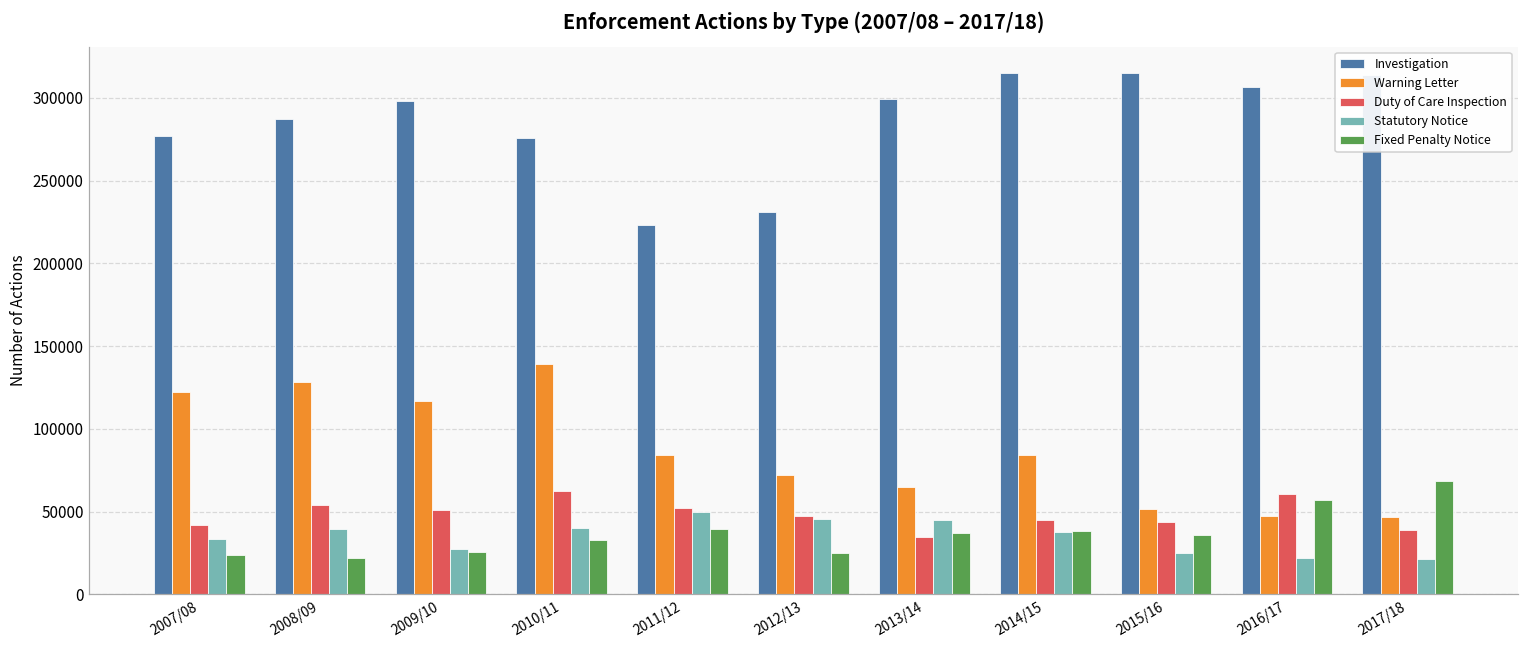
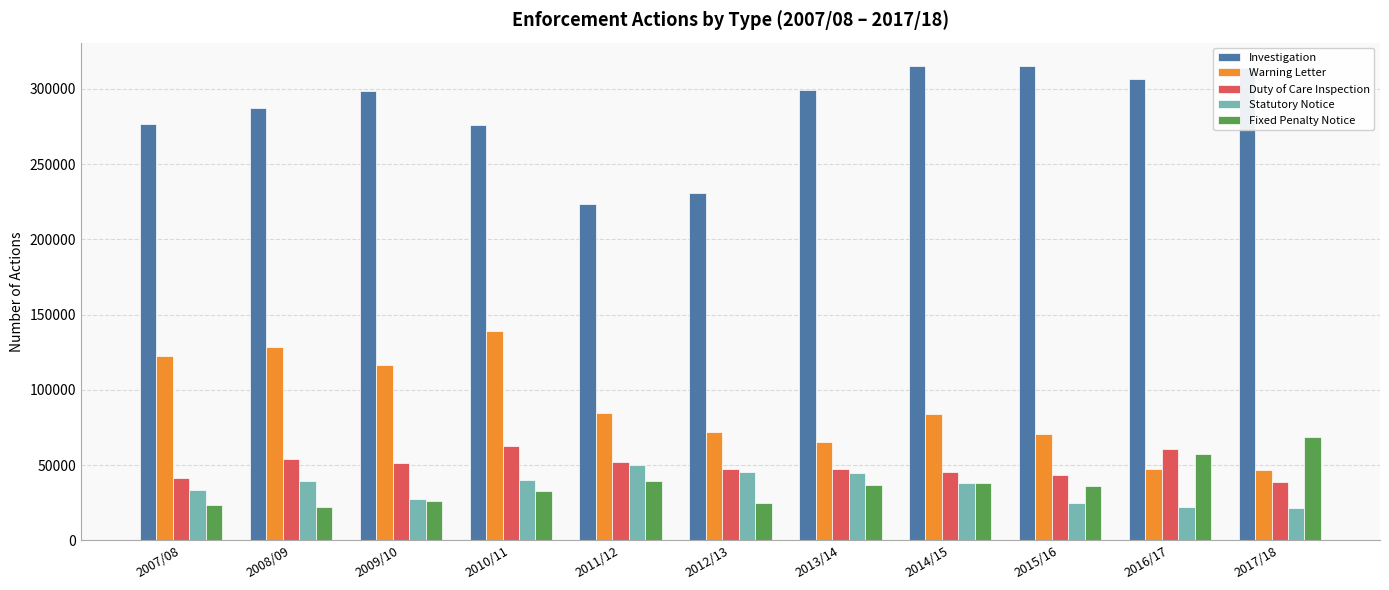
  {
    "Investigation": {
      "2007/08": 277000,
      "2008/09": 287000,
      "2009/10": 298000,
      "2010/11": 276000,
      "2011/12": 223000,
      "2012/13": 231000,
      "2013/14": 300000,
      "2014/15": 315000,
      "2015/16": 315000,
      "2016/17": 307000
    },
    "Warning Letter": {
      "2007/08": 123000,
      "2008/09": 129000,
      "2009/10": 117000,
      "2010/11": 139000,
      "2011/12": 85000,
      "2012/13": 72000,
      "2013/14": 65000,
      "2014/15": 84000,
-     "2015/16": 52000,
+     "2015/16": 70000,
      "2016/17": 47000,
      "2017/18": 47000
    },
    "Duty of Care Inspection": {
      "2007/08": 42000,
      "2008/09": 54000,
      "2009/10": 51000,
      "2010/11": 63000,
      "2011/12": 52000,
      "2012/13": 48000,
-     "2013/14": 35000,
+     "2013/14": 48000,
      "2014/15": 45000,
      "2015/16": 44000,
      "2016/17": 61000,
      "2017/18": 39000
    },
    "Statutory Notice": {
      "2007/08": 33000,
      "2008/09": 39000,
      "2009/10": 27000,
      "2010/11": 40000,
      "2011/12": 50000,
      "2012/13": 46000,
      "2013/14": 45000,
      "2014/15": 38000,
      "2015/16": 25000,
      "2016/17": 22000,
      "2017/18": 22000
    },
    "Fixed Penalty Notice": {
      "2007/08": 24000,
      "2008/09": 22000,
      "2009/10": 26000,
      "2010/11": 33000,
      "2011/12": 39000,
      "2012/13": 25000,
      "2013/14": 37000,
      "2014/15": 38000,
      "2015/16": 36000,
      "2016/17": 57000,
      "2017/18": 69000
    }
  }
